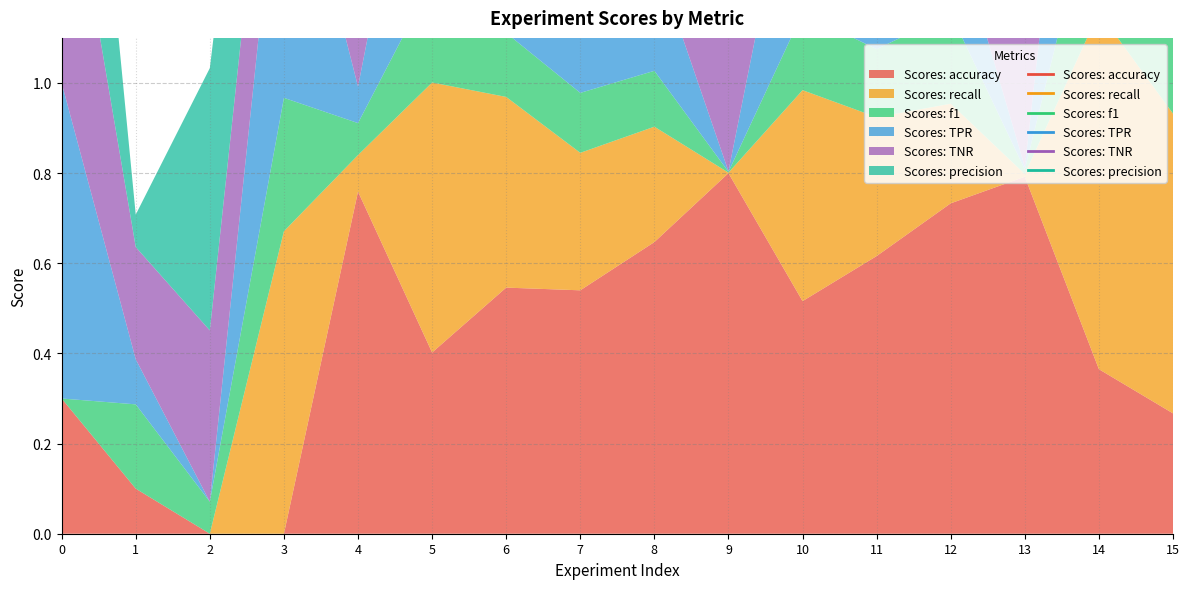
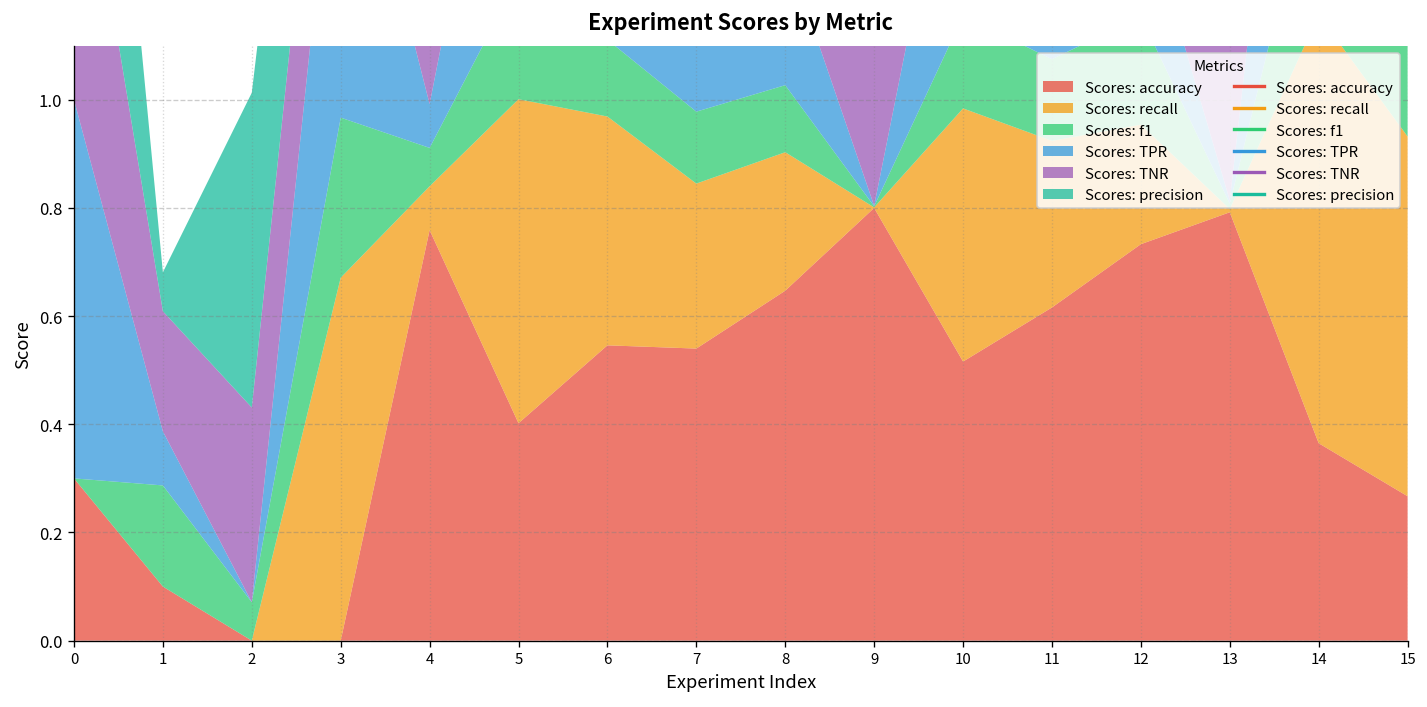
  {
    "Scores: accuracy": {
      "3": 0.00,
      "4": 0.76,
      "5": 0.40,
      "6": 0.55,
      "7": 0.54,
      "8": 0.65,
      "10": 0.52,
      "11": 0.62,
      "12": 0.73,
      "14": 0.37,
      "15": 0.27
    },
    "Scores: recall": {
      "3": 0.67,
      "4": 0.08,
      "5": 0.60,
      "6": 0.42,
      "7": 0.30,
      "8": 0.26,
      "10": 0.47,
      "15": 0.67
    },
    "Scores: TPR": {
      "0": 0.70,
      "1": 0.10,
      "4": 0.08
    },
    "Scores: TNR": {
-     "1": 0.25,
-     "2": 0.38
+     "1": 0.22,
+     "2": 0.36
    }
  }
